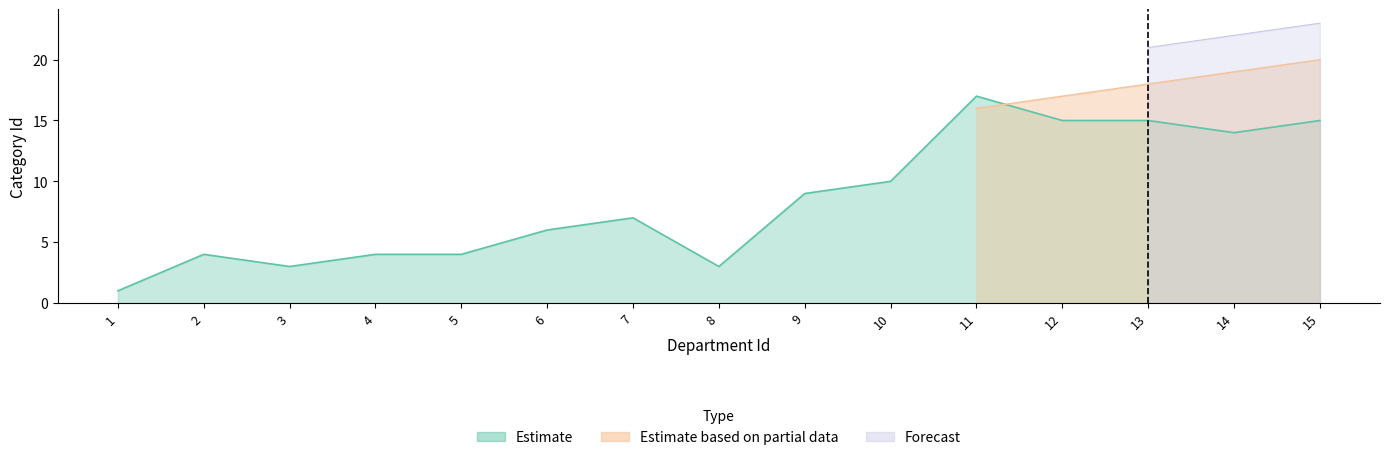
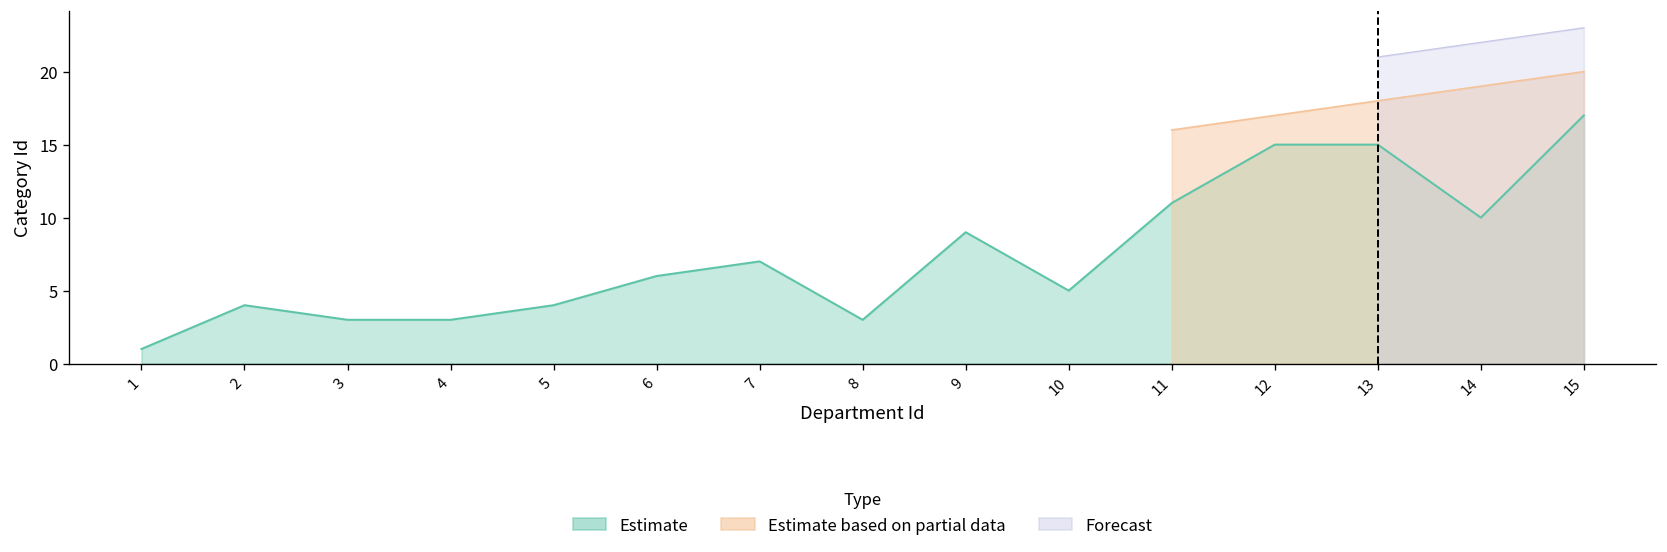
  {
    "Estimate": {
      "1": 1,
      "2": 4,
      "3": 3,
-     "4": 4,
+     "4": 3,
      "5": 4,
      "6": 6,
      "7": 7,
      "8": 3,
      "9": 9,
-     "10": 10,
-     "11": 17,
+     "10": 5,
+     "11": 11,
      "12": 15,
      "13": 15,
-     "14": 14,
-     "15": 15
+     "14": 10,
+     "15": 17
    },
    "Estimate based on partial data": {
      "11": 16,
      "12": 17,
      "13": 18,
      "14": 19,
      "15": 20
    },
    "Forecast": {
      "13": 21,
      "14": 22,
      "15": 23
    }
  }
